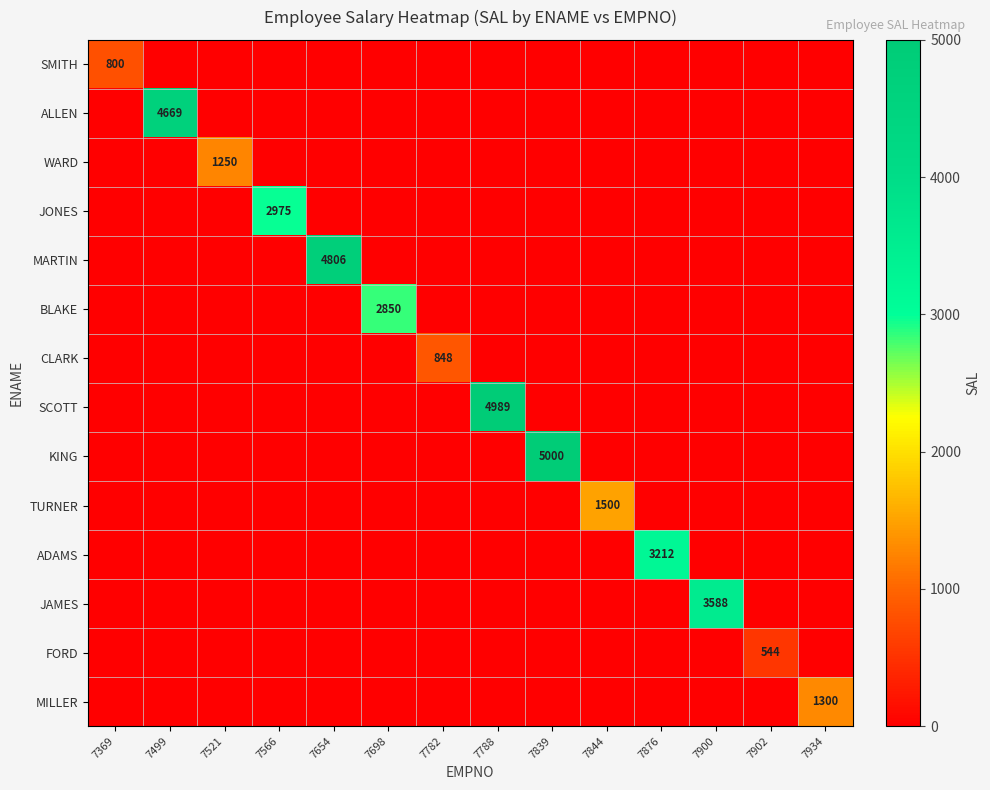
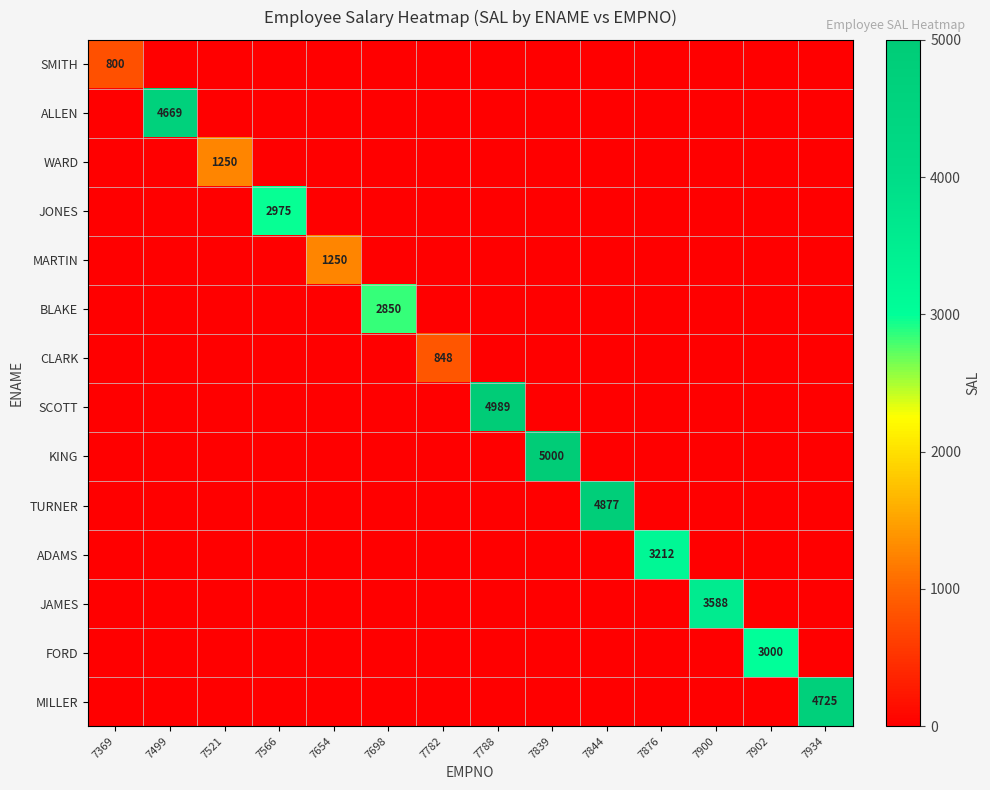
  {
    "SMITH": {
      "7369": 800
    },
    "ALLEN": {
      "7499": 4669
    },
    "WARD": {
      "7521": 1250
    },
    "JONES": {
      "7566": 2975
    },
    "MARTIN": {
-     "7654": 4806
+     "7654": 1250
    },
    "BLAKE": {
      "7698": 2850
    },
    "CLARK": {
      "7782": 848
    },
    "SCOTT": {
      "7788": 4989
    },
    "KING": {
      "7839": 5000
    },
    "TURNER": {
-     "7844": 1500
+     "7844": 4877
    },
    "ADAMS": {
      "7876": 3212
    },
    "JAMES": {
      "7900": 3588
    },
    "FORD": {
-     "7902": 544
+     "7902": 3000
    },
    "MILLER": {
-     "7934": 1300
+     "7934": 4725
    }
  }
